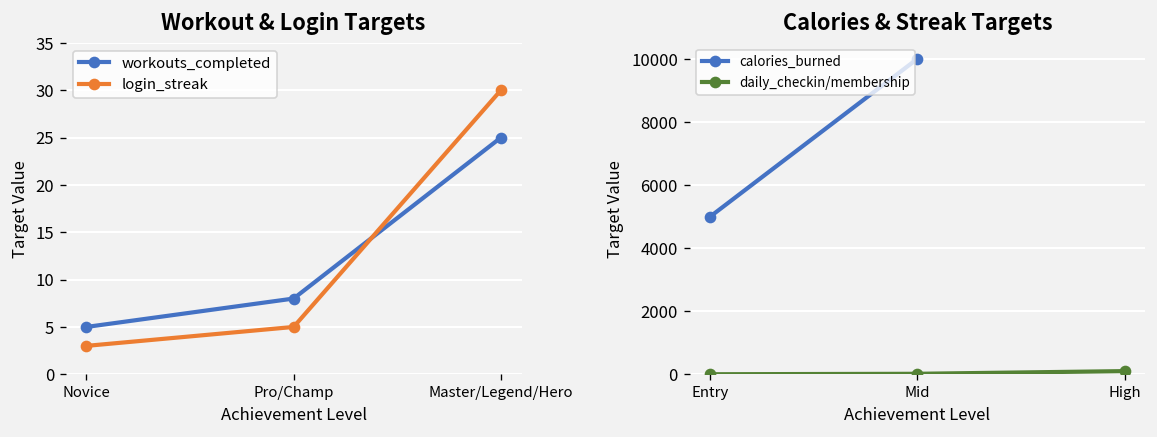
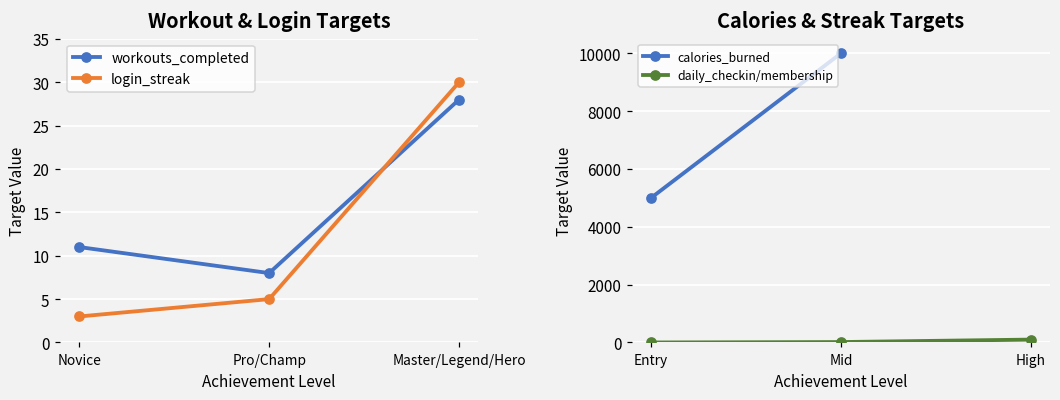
  {
    "Workout & Login Targets": {
      "workouts_completed": {
-       "Novice": 5,
+       "Novice": 11,
        "Pro/Champ": 8,
-       "Master/Legend/Hero": 25
+       "Master/Legend/Hero": 28
      },
      "login_streak": {
        "Novice": 3,
        "Pro/Champ": 5,
        "Master/Legend/Hero": 30
      }
    },
    "Calories & Streak Targets": {
      "calories_burned": {
        "Entry": 5000,
        "Mid": 10000
      },
      "daily_checkin/membership": {
        "Entry": 0,
        "Mid": 0,
        "High": 100
      }
    }
  }
